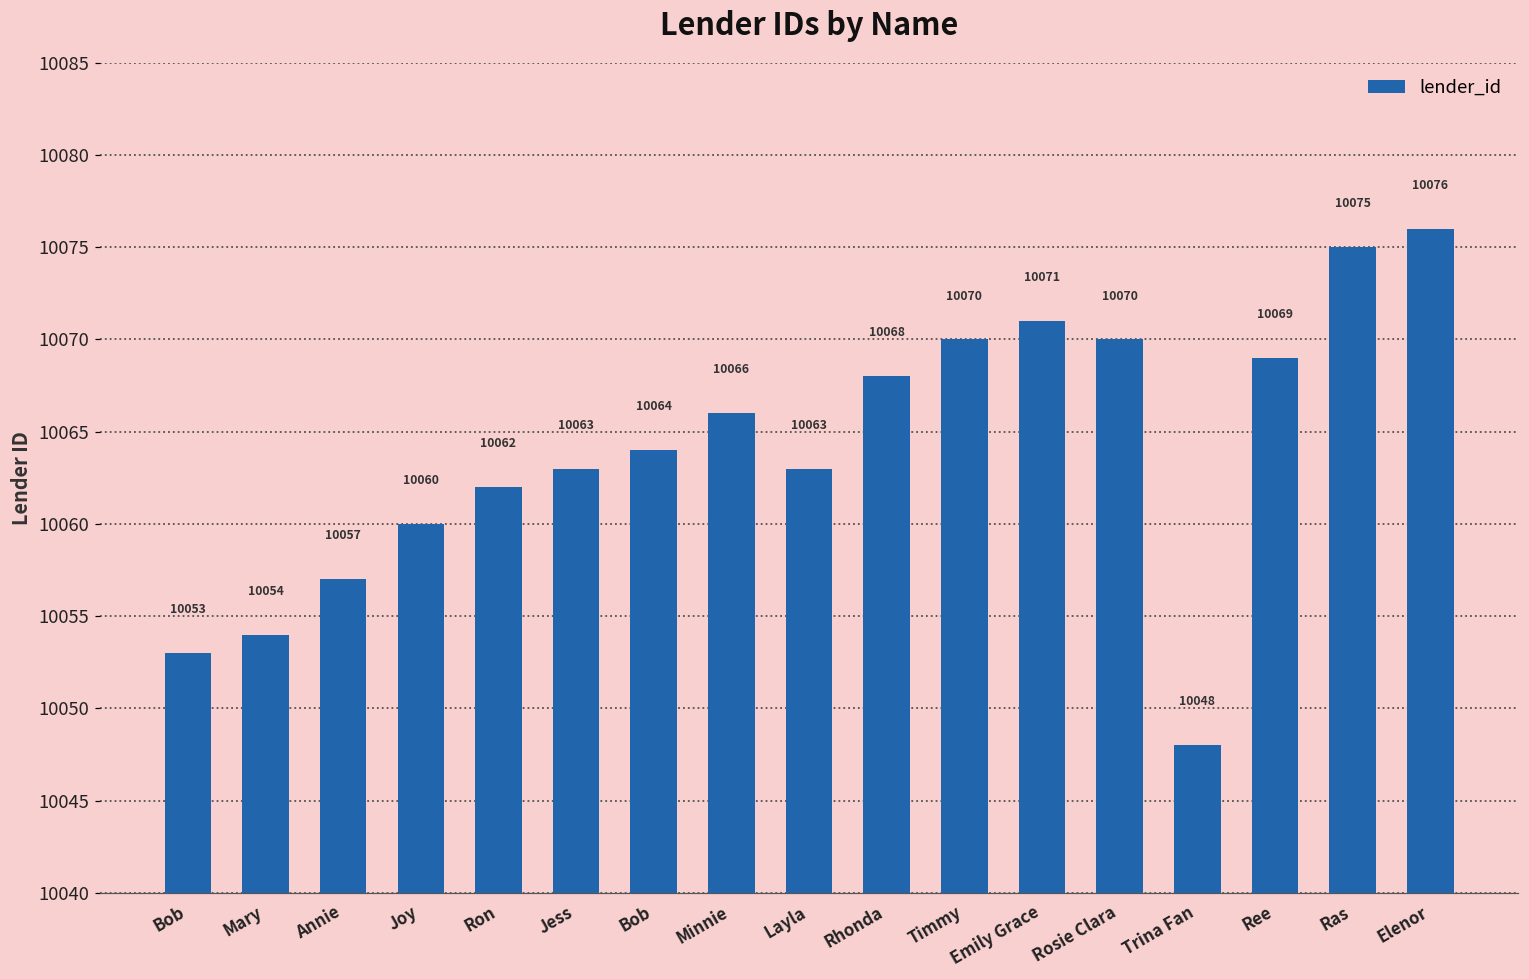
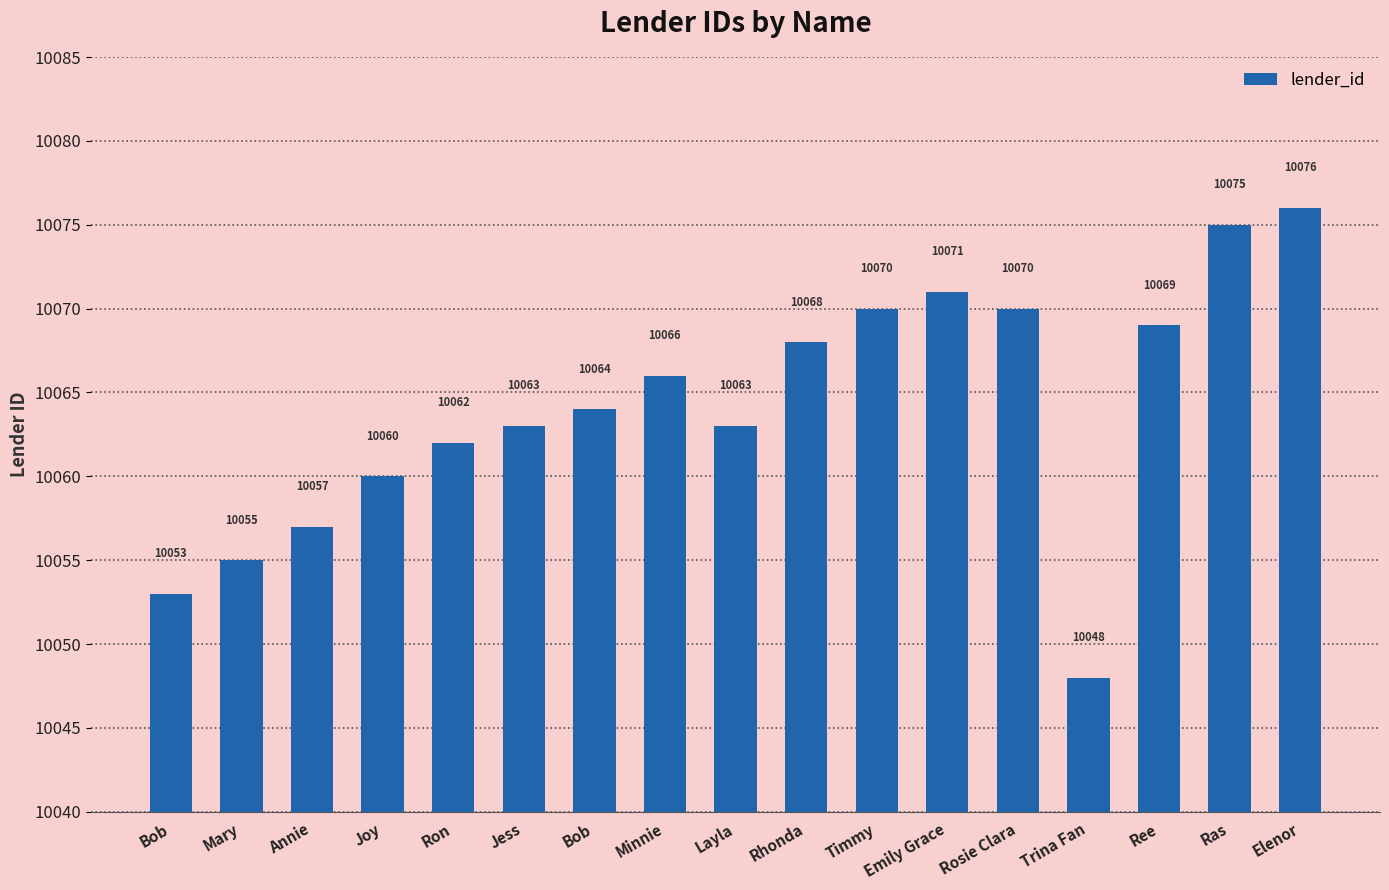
  {
-   "Mary": 10054
+   "Mary": 10055
  }
